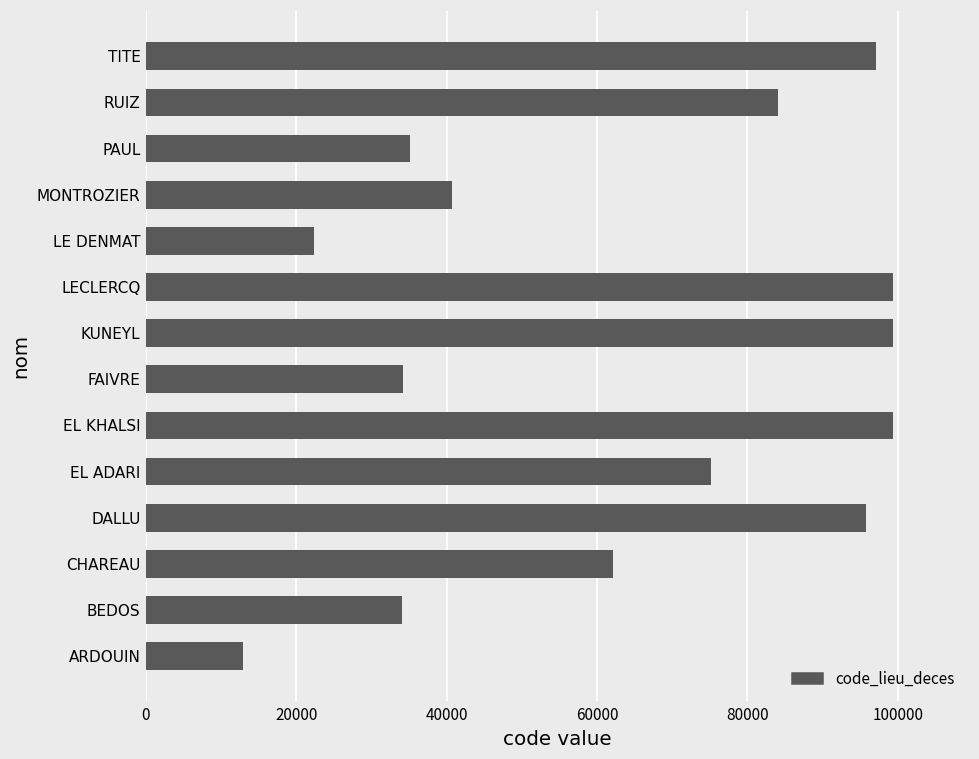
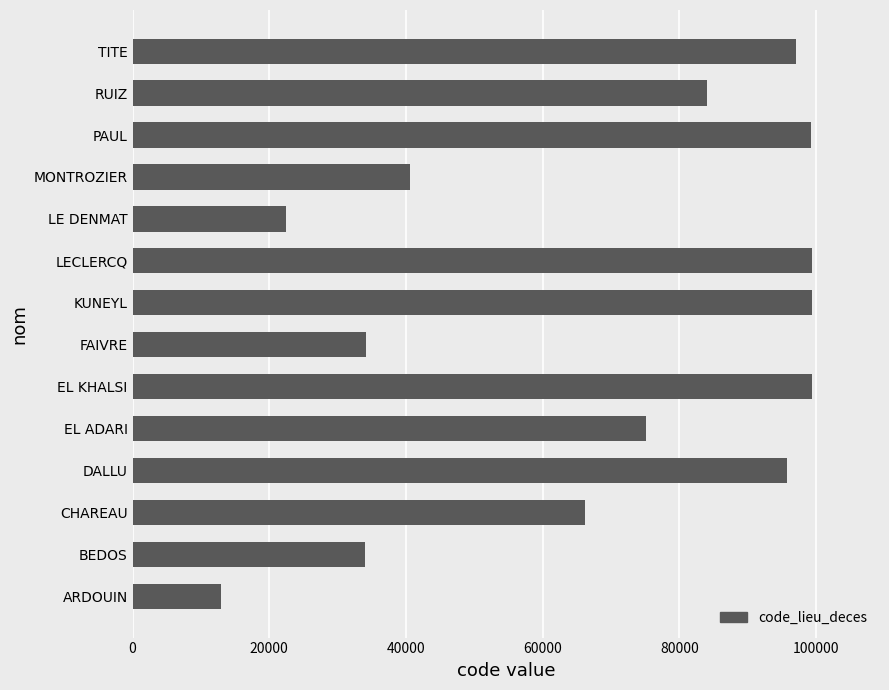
  {
    "TITE": 97000,
    "RUIZ": 84000,
-   "PAUL": 35000,
+   "PAUL": 99000,
    "MONTROZIER": 41000,
    "LE DENMAT": 22000,
    "LECLERCQ": 99000,
    "KUNEYL": 99000,
    "FAIVRE": 34000,
    "EL KHALSI": 99000,
    "EL ADARI": 75000,
    "DALLU": 96000,
-   "CHAREAU": 62000,
+   "CHAREAU": 66000,
    "BEDOS": 34000,
    "ARDOUIN": 13000
  }
